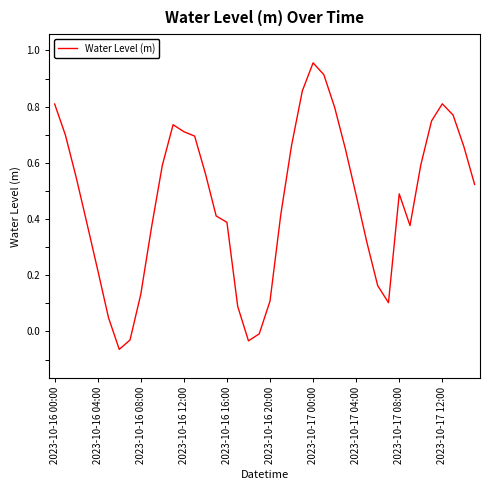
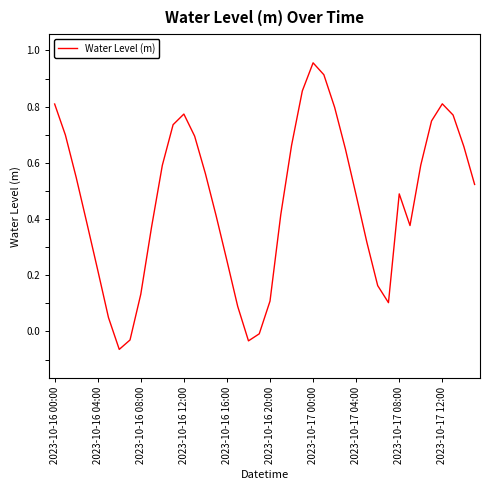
  {
    "2023-10-16 00:00": 0.81,
    "2023-10-16 04:00": 0.22,
    "2023-10-16 08:00": 0.13,
-   "2023-10-16 12:00": 0.71,
-   "2023-10-16 16:00": 0.39,
+   "2023-10-16 12:00": 0.77,
+   "2023-10-16 16:00": 0.25,
    "2023-10-16 20:00": 0.11,
    "2023-10-17 00:00": 0.96,
    "2023-10-17 04:00": 0.48,
    "2023-10-17 08:00": 0.49,
    "2023-10-17 12:00": 0.81
  }
